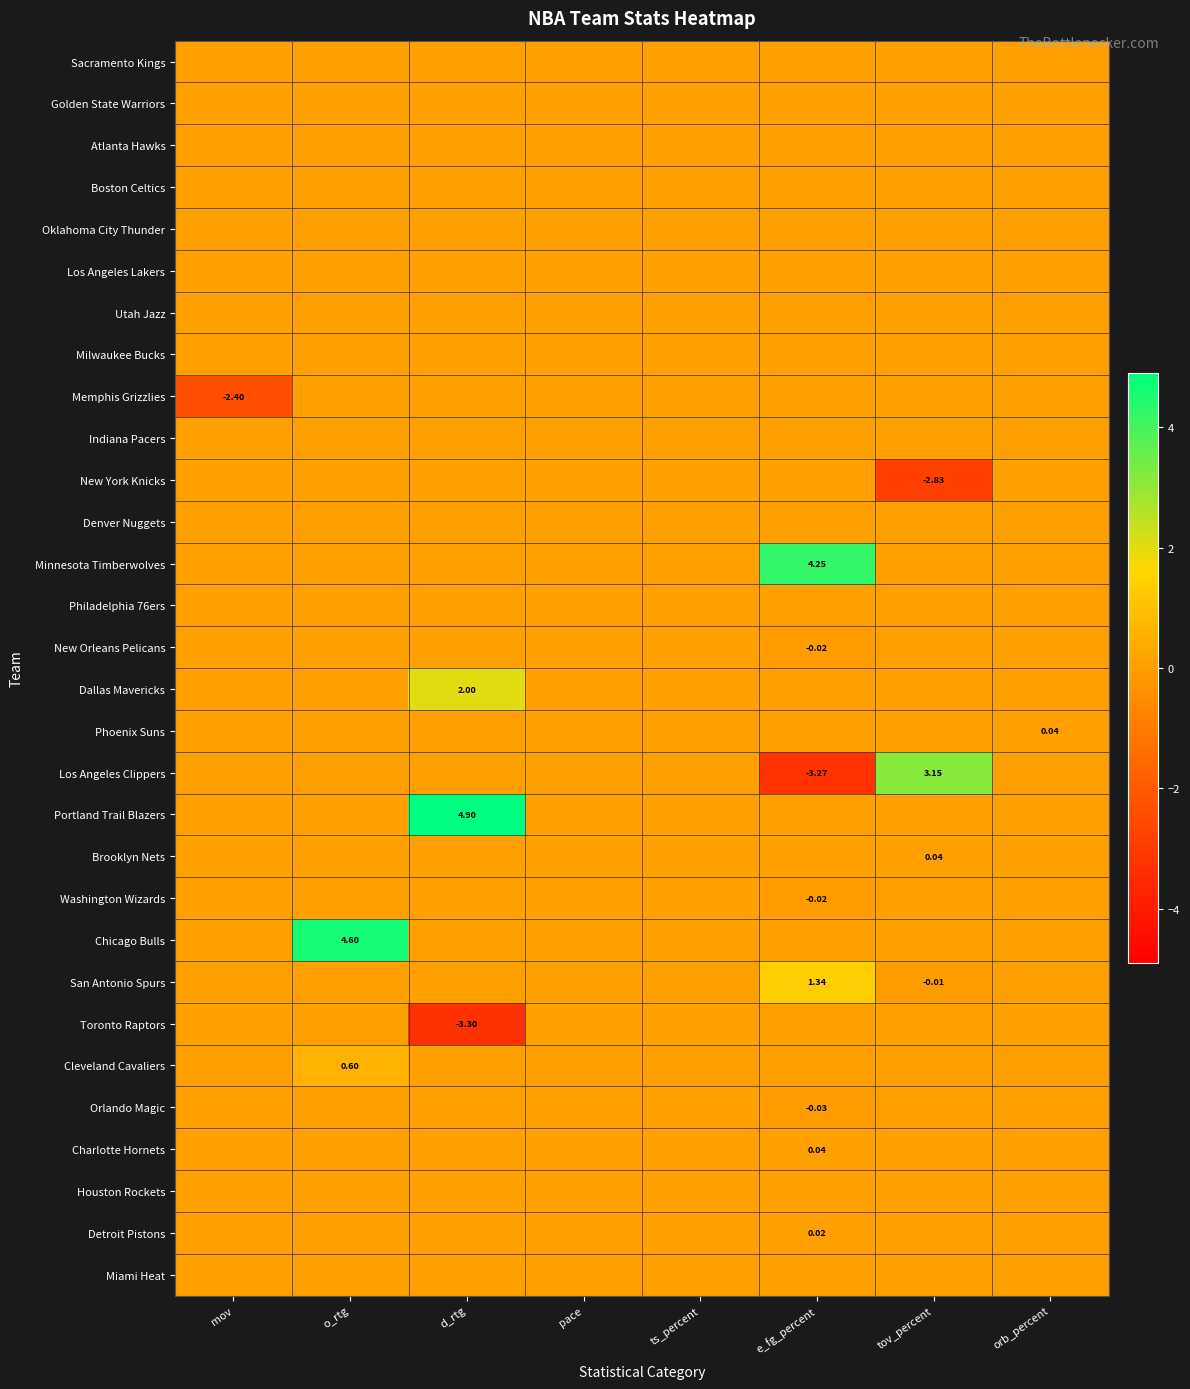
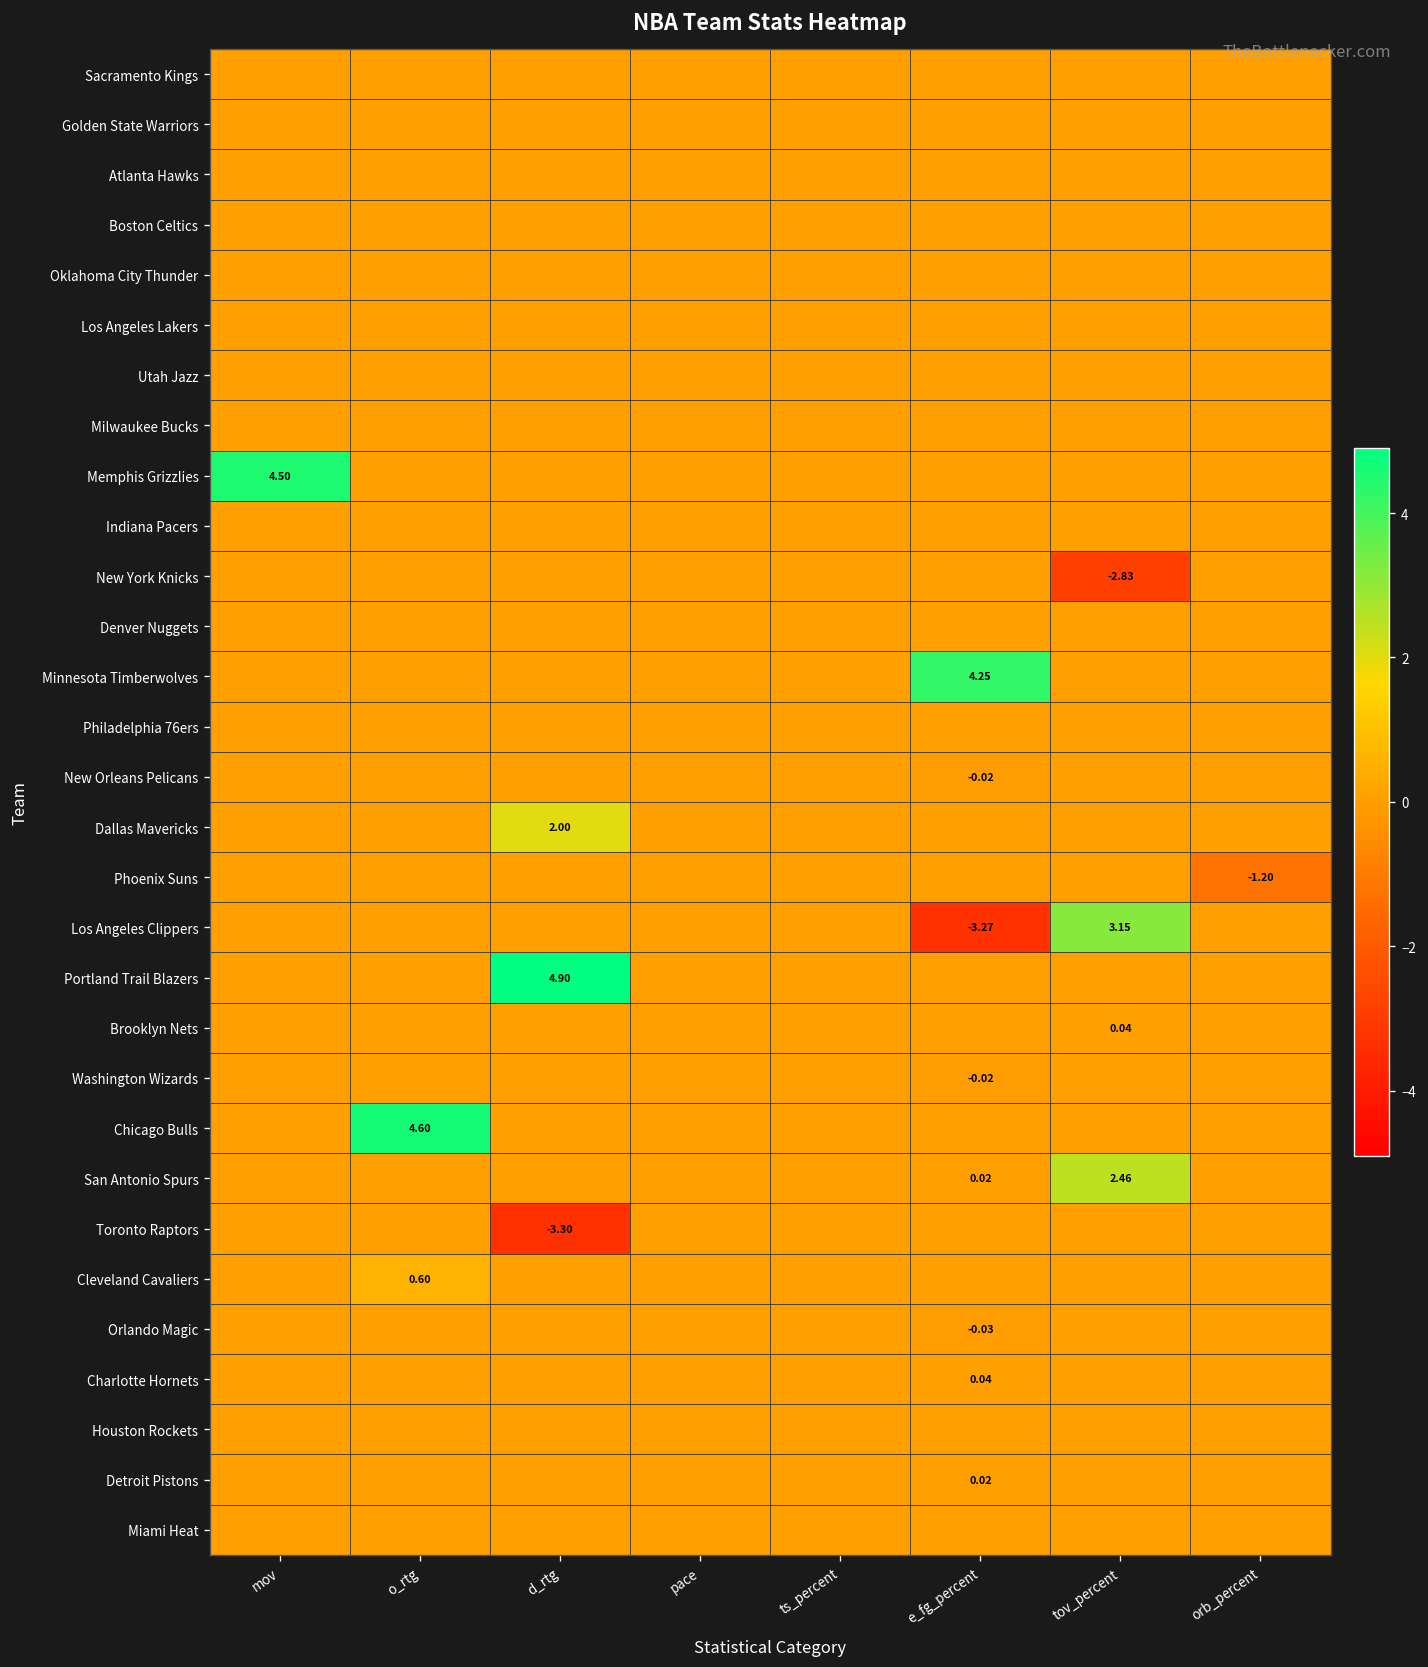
  {
    "Memphis Grizzlies": {
-     "mov": -2.40
+     "mov": 4.50
    },
    "New York Knicks": {
      "tov_percent": -2.83
    },
    "Minnesota Timberwolves": {
      "e_fg_percent": 4.25
    },
    "New Orleans Pelicans": {
      "e_fg_percent": -0.02
    },
    "Dallas Mavericks": {
      "d_rtg": 2.00
    },
    "Phoenix Suns": {
-     "orb_percent": 0.04
+     "orb_percent": -1.20
    },
    "Los Angeles Clippers": {
      "e_fg_percent": -3.27,
      "tov_percent": 3.15
    },
    "Portland Trail Blazers": {
      "d_rtg": 4.90
    },
    "Brooklyn Nets": {
      "tov_percent": 0.04
    },
    "Washington Wizards": {
      "e_fg_percent": -0.02
    },
    "Chicago Bulls": {
      "o_rtg": 4.60
    },
    "San Antonio Spurs": {
-     "e_fg_percent": 1.34,
-     "tov_percent": -0.01
+     "e_fg_percent": 0.02,
+     "tov_percent": 2.46
    },
    "Toronto Raptors": {
      "d_rtg": -3.30
    },
    "Cleveland Cavaliers": {
      "o_rtg": 0.60
    },
    "Orlando Magic": {
      "e_fg_percent": -0.03
    },
    "Charlotte Hornets": {
      "e_fg_percent": 0.04
    },
    "Detroit Pistons": {
      "e_fg_percent": 0.02
    }
  }
